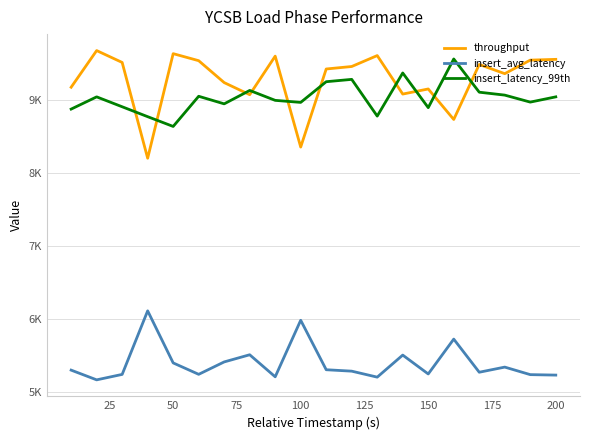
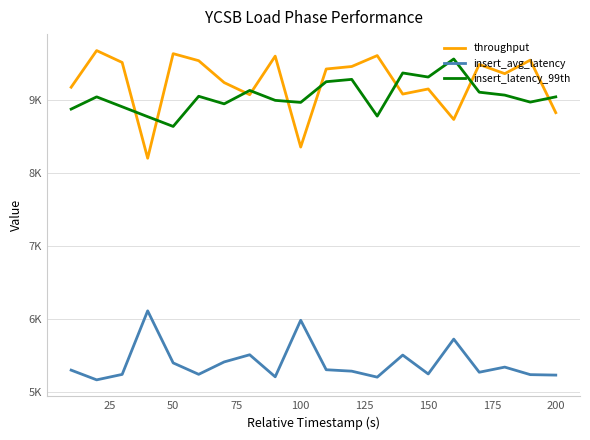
  {
    "throughput": {
      "50": 9600,
      "100": 8400,
      "150": 9200,
-     "200": 9600
+     "200": 8800
    },
    "insert_avg_latency": {
      "50": 5400,
      "100": 6000,
      "150": 5200,
      "200": 5200
    },
    "insert_latency_99th": {
      "50": 8600,
      "100": 9000,
-     "150": 8900,
+     "150": 9300,
      "200": 9000
    }
  }
